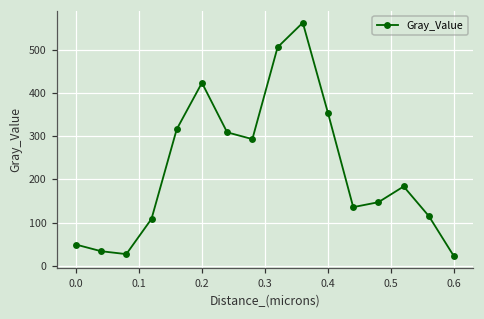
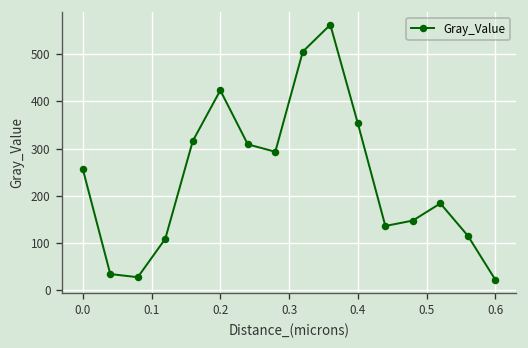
  {
-   "0.0": 50,
+   "0.0": 260,
    "0.2": 420,
    "0.4": 350,
    "0.6": 20
  }
